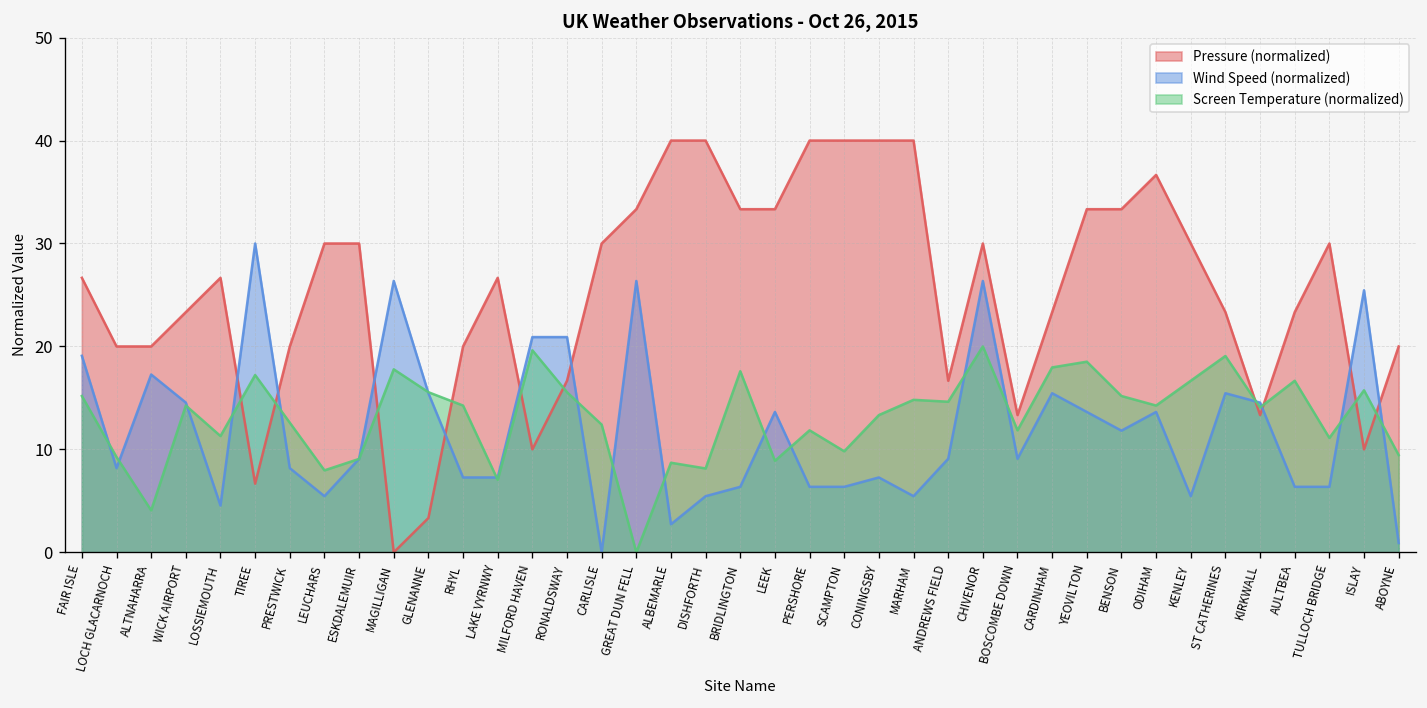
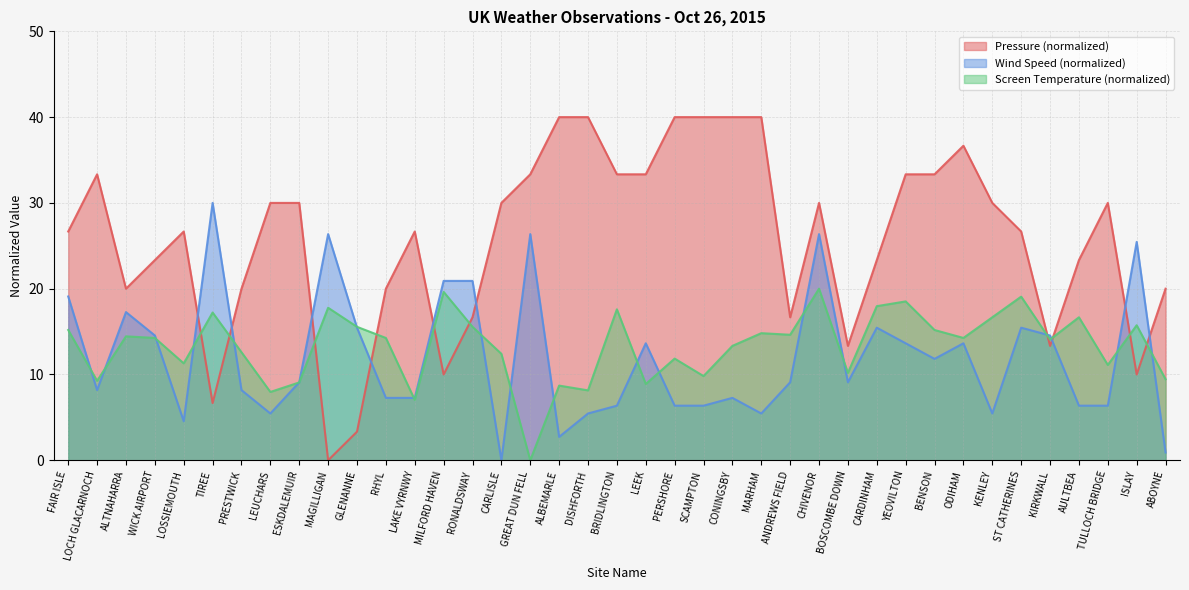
  {
    "Pressure (normalized)": {
      "FAIR ISLE": 27,
-     "LOCH GLACARNOCH": 20,
+     "LOCH GLACARNOCH": 33,
      "ALTNAHARRA": 20,
      "WICK AIRPORT": 23,
      "LOSSIEMOUTH": 27,
      "TIREE": 7,
      "PRESTWICK": 20,
      "LEUCHARS": 30,
      "ESKDALEMUIR": 30,
      "MAGILLIGAN": 0,
      "GLENANNE": 3,
      "RHYL": 20,
      "LAKE VYRNWY": 27,
      "MILFORD HAVEN": 10,
      "RONALDSWAY": 17,
      "CARLISLE": 30,
      "GREAT DUN FELL": 33,
      "ALBEMARLE": 40,
      "DISHFORTH": 40,
      "BRIDLINGTON": 33,
      "LEEK": 33,
      "PERSHORE": 40,
      "SCAMPTON": 40,
      "CONINGSBY": 40,
      "MARHAM": 40,
      "ANDREWS FIELD": 17,
      "CHIVENOR": 30,
      "BOSCOMBE DOWN": 13,
      "CARDINHAM": 23,
      "YEOVILTON": 33,
      "BENSON": 33,
      "ODIHAM": 37,
      "KENLEY": 30,
-     "ST CATHERINES": 23,
+     "ST CATHERINES": 27,
      "KIRKWALL": 13,
      "AULTBEA": 23,
      "TULLOCH BRIDGE": 30,
      "ISLAY": 10,
      "ABOYNE": 20
    },
    "Wind Speed (normalized)": {
      "FAIR ISLE": 19,
      "LOCH GLACARNOCH": 8,
      "ALTNAHARRA": 17,
      "LOSSIEMOUTH": 5,
      "TIREE": 30,
      "PRESTWICK": 8,
      "LEUCHARS": 5,
      "MAGILLIGAN": 26,
      "RHYL": 7,
      "MILFORD HAVEN": 21,
      "RONALDSWAY": 21,
      "CARLISLE": 0,
      "GREAT DUN FELL": 26,
      "ALBEMARLE": 3,
      "DISHFORTH": 5,
      "BRIDLINGTON": 6,
      "LEEK": 14,
      "PERSHORE": 6,
      "SCAMPTON": 6,
      "CONINGSBY": 7,
      "MARHAM": 5,
      "ANDREWS FIELD": 9,
      "CHIVENOR": 26,
      "BOSCOMBE DOWN": 9,
      "CARDINHAM": 15,
      "YEOVILTON": 14,
      "BENSON": 12,
      "ODIHAM": 14,
      "KENLEY": 5,
      "ST CATHERINES": 15,
      "KIRKWALL": 15,
      "AULTBEA": 6,
      "TULLOCH BRIDGE": 6,
      "ISLAY": 25,
      "ABOYNE": 1
    },
    "Screen Temperature (normalized)": {
      "FAIR ISLE": 15,
      "LOCH GLACARNOCH": 9,
-     "ALTNAHARRA": 4,
+     "ALTNAHARRA": 14,
      "LOSSIEMOUTH": 11,
      "TIREE": 17,
      "PRESTWICK": 13,
      "LEUCHARS": 8,
      "MAGILLIGAN": 18,
      "RHYL": 14,
      "MILFORD HAVEN": 20,
      "RONALDSWAY": 16,
      "CARLISLE": 12,
      "GREAT DUN FELL": 0,
      "ALBEMARLE": 9,
      "DISHFORTH": 8,
      "BRIDLINGTON": 18,
      "LEEK": 9,
      "PERSHORE": 12,
      "SCAMPTON": 10,
      "CONINGSBY": 13,
      "MARHAM": 15,
      "ANDREWS FIELD": 15,
      "CHIVENOR": 20,
-     "BOSCOMBE DOWN": 12,
+     "BOSCOMBE DOWN": 10,
      "CARDINHAM": 18,
      "YEOVILTON": 19,
      "BENSON": 15,
      "ODIHAM": 14,
      "KENLEY": 17,
      "ST CATHERINES": 19,
      "KIRKWALL": 14,
      "AULTBEA": 17,
      "TULLOCH BRIDGE": 11,
      "ISLAY": 16,
      "ABOYNE": 9
    }
  }
